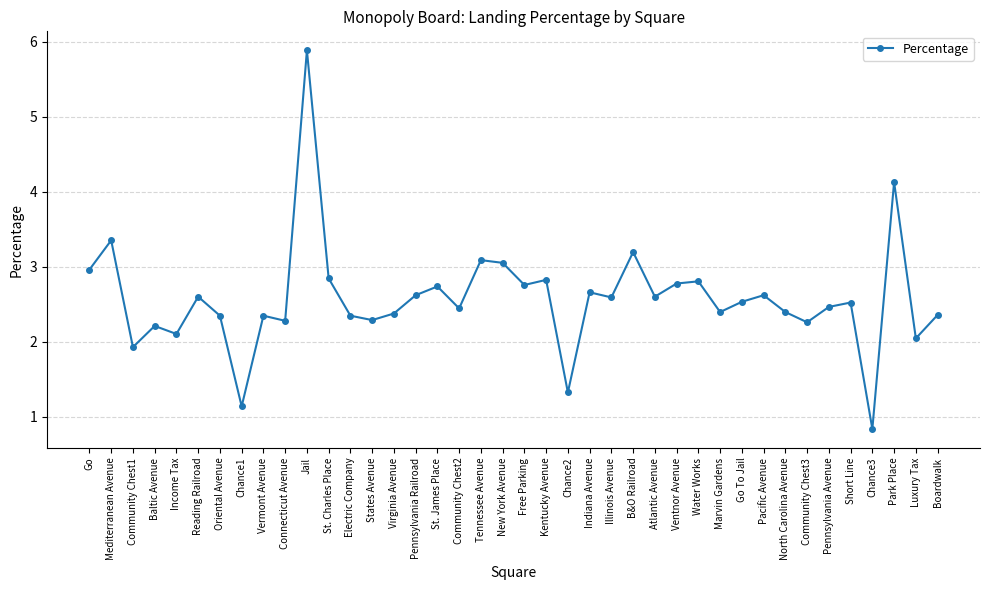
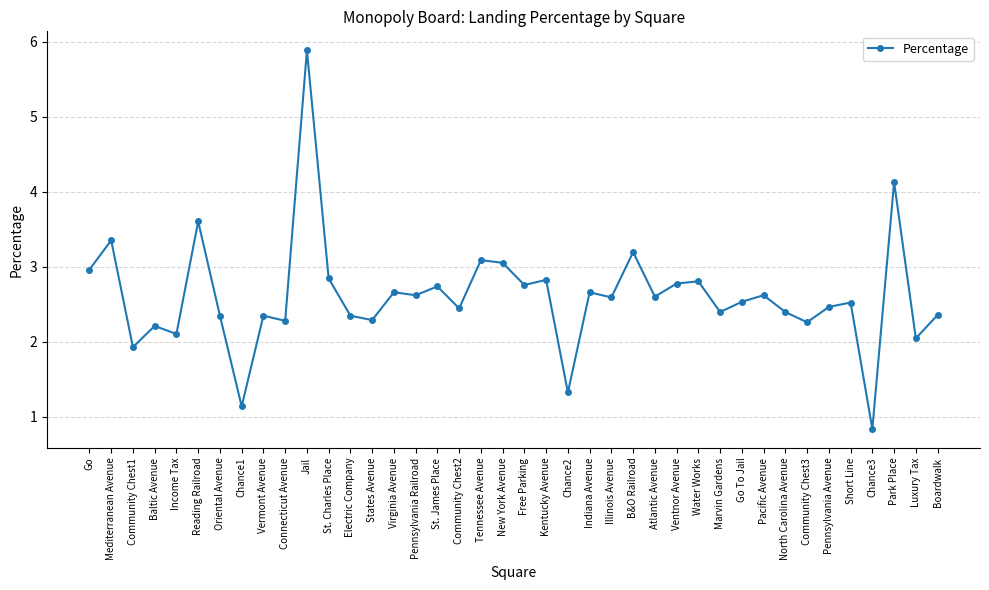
  {
    "Go": 3.0,
    "Mediterranean Avenue": 3.4,
    "Community Chest1": 1.9,
    "Baltic Avenue": 2.2,
    "Income Tax": 2.1,
-   "Reading Railroad": 2.6,
+   "Reading Railroad": 3.6,
    "Oriental Avenue": 2.3,
    "Chance1": 1.1,
    "Vermont Avenue": 2.3,
    "Connecticut Avenue": 2.3,
    "Jail": 5.9,
    "St. Charles Place": 2.8,
    "Electric Company": 2.3,
    "States Avenue": 2.3,
-   "Virginia Avenue": 2.4,
+   "Virginia Avenue": 2.7,
    "Pennsylvania Railroad": 2.6,
    "St. James Place": 2.7,
    "Community Chest2": 2.4,
    "Tennessee Avenue": 3.1,
    "New York Avenue": 3.1,
    "Free Parking": 2.8,
    "Kentucky Avenue": 2.8,
    "Chance2": 1.3,
    "Indiana Avenue": 2.7,
    "Illinois Avenue": 2.6,
    "B&O Railroad": 3.2,
    "Atlantic Avenue": 2.6,
    "Ventnor Avenue": 2.8,
    "Water Works": 2.8,
    "Marvin Gardens": 2.4,
    "Go To Jail": 2.5,
    "Pacific Avenue": 2.6,
    "North Carolina Avenue": 2.4,
    "Community Chest3": 2.3,
    "Pennsylvania Avenue": 2.5,
    "Short Line": 2.5,
    "Chance3": 0.8,
    "Park Place": 4.1,
    "Luxury Tax": 2.0,
    "Boardwalk": 2.4
  }
